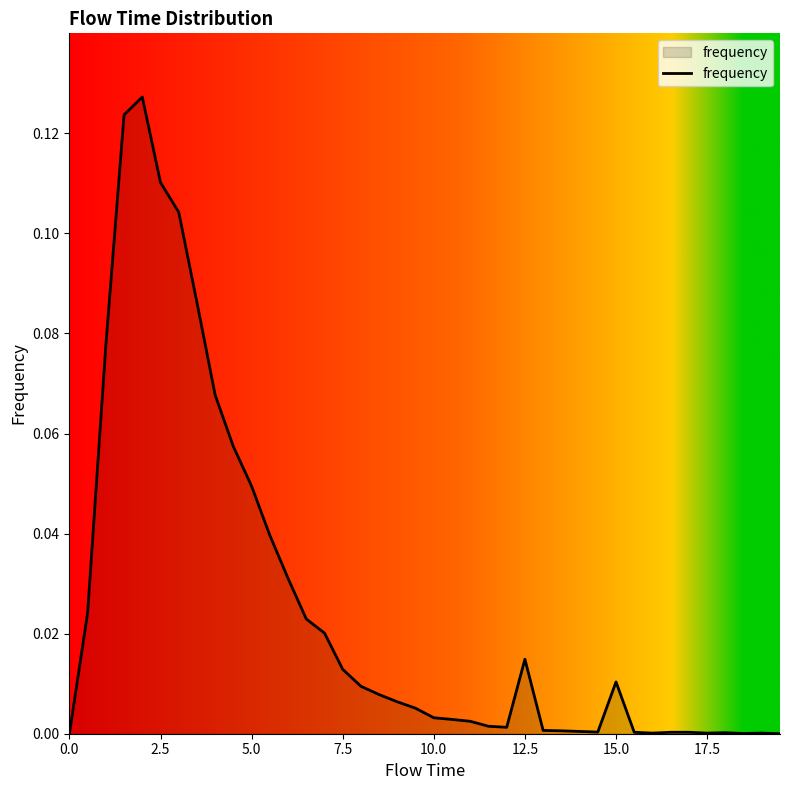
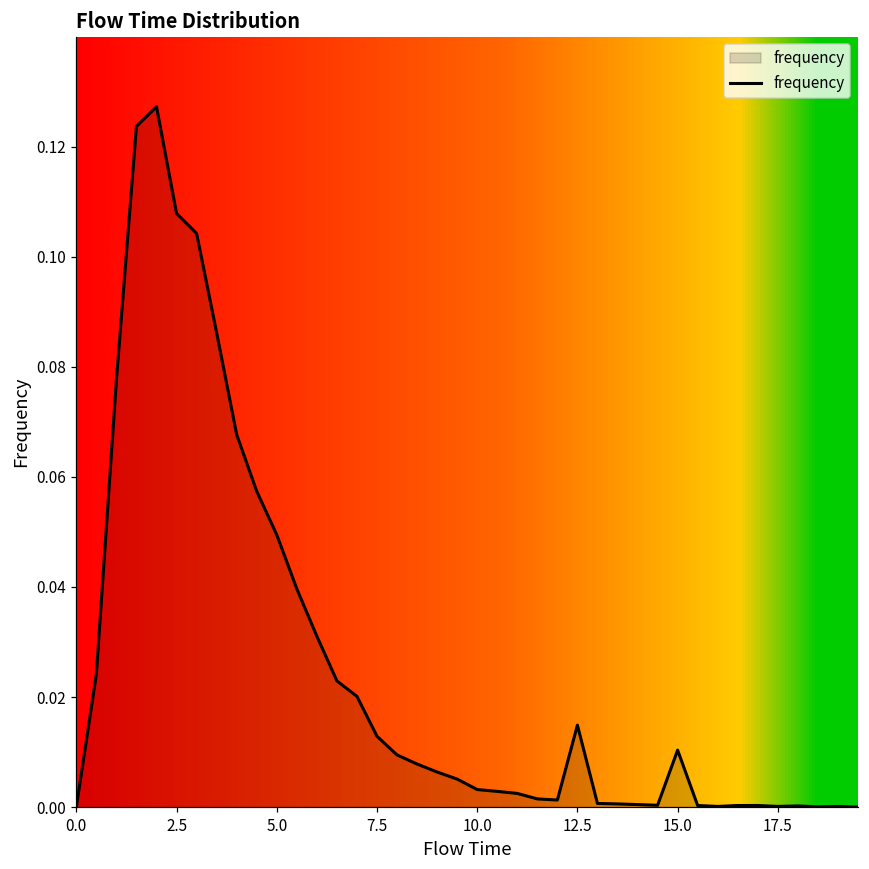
  {
    "0.0": 0.000,
-   "2.5": 0.110,
+   "2.5": 0.108,
    "5.0": 0.049,
    "7.5": 0.013,
    "10.0": 0.003,
    "12.5": 0.015,
    "15.0": 0.010,
    "17.5": 0.000
  }
